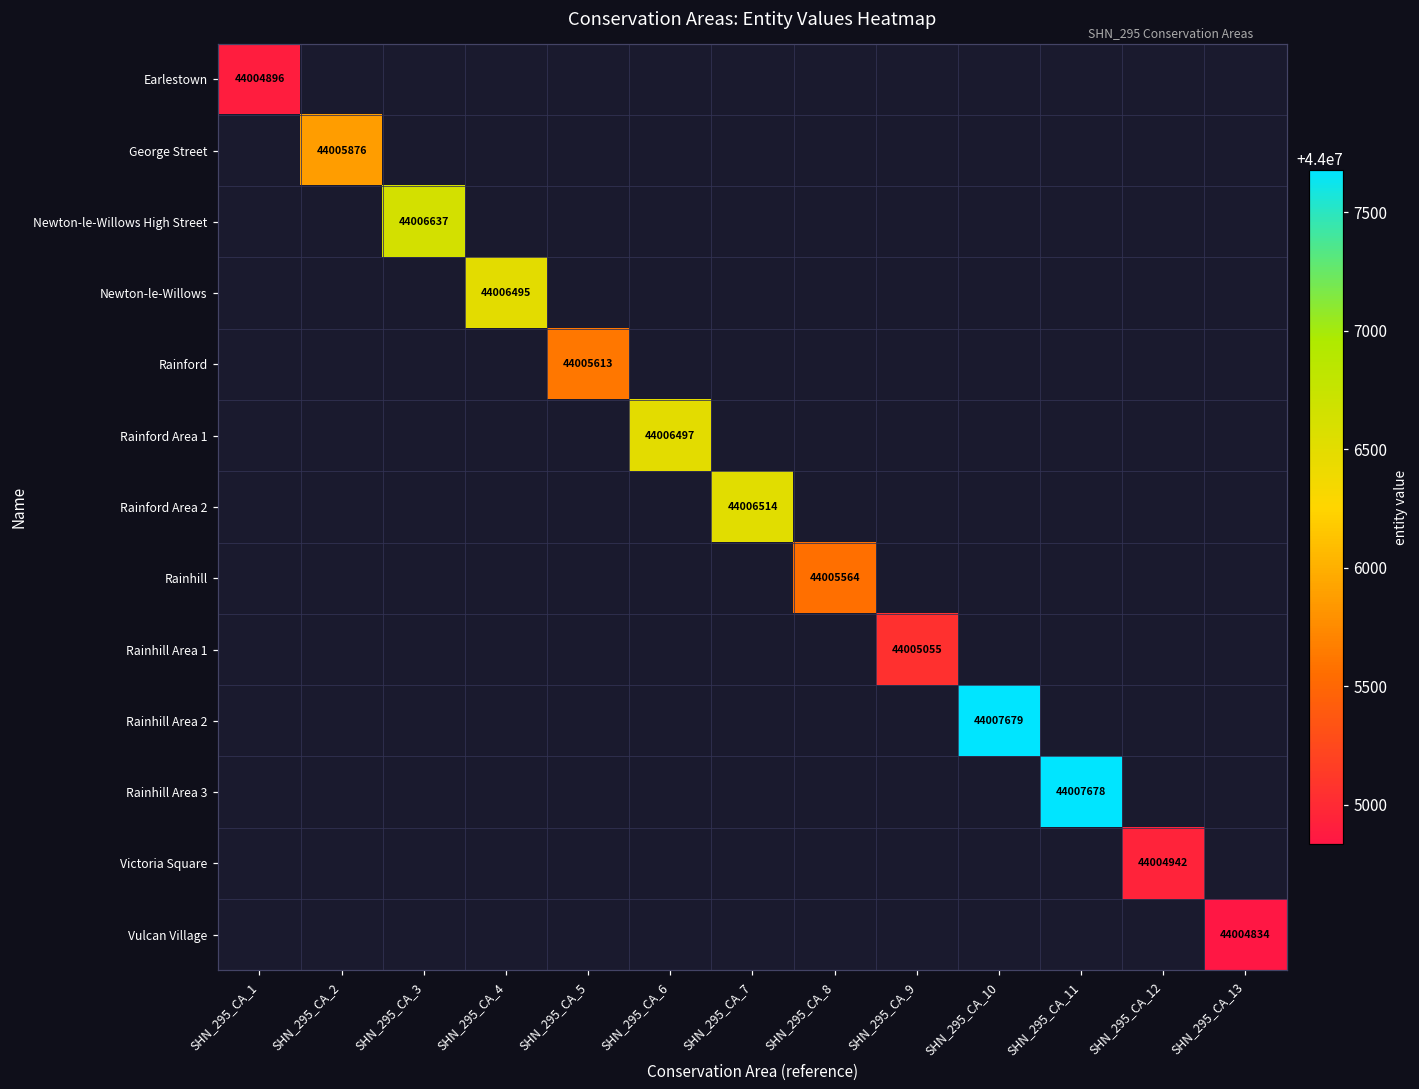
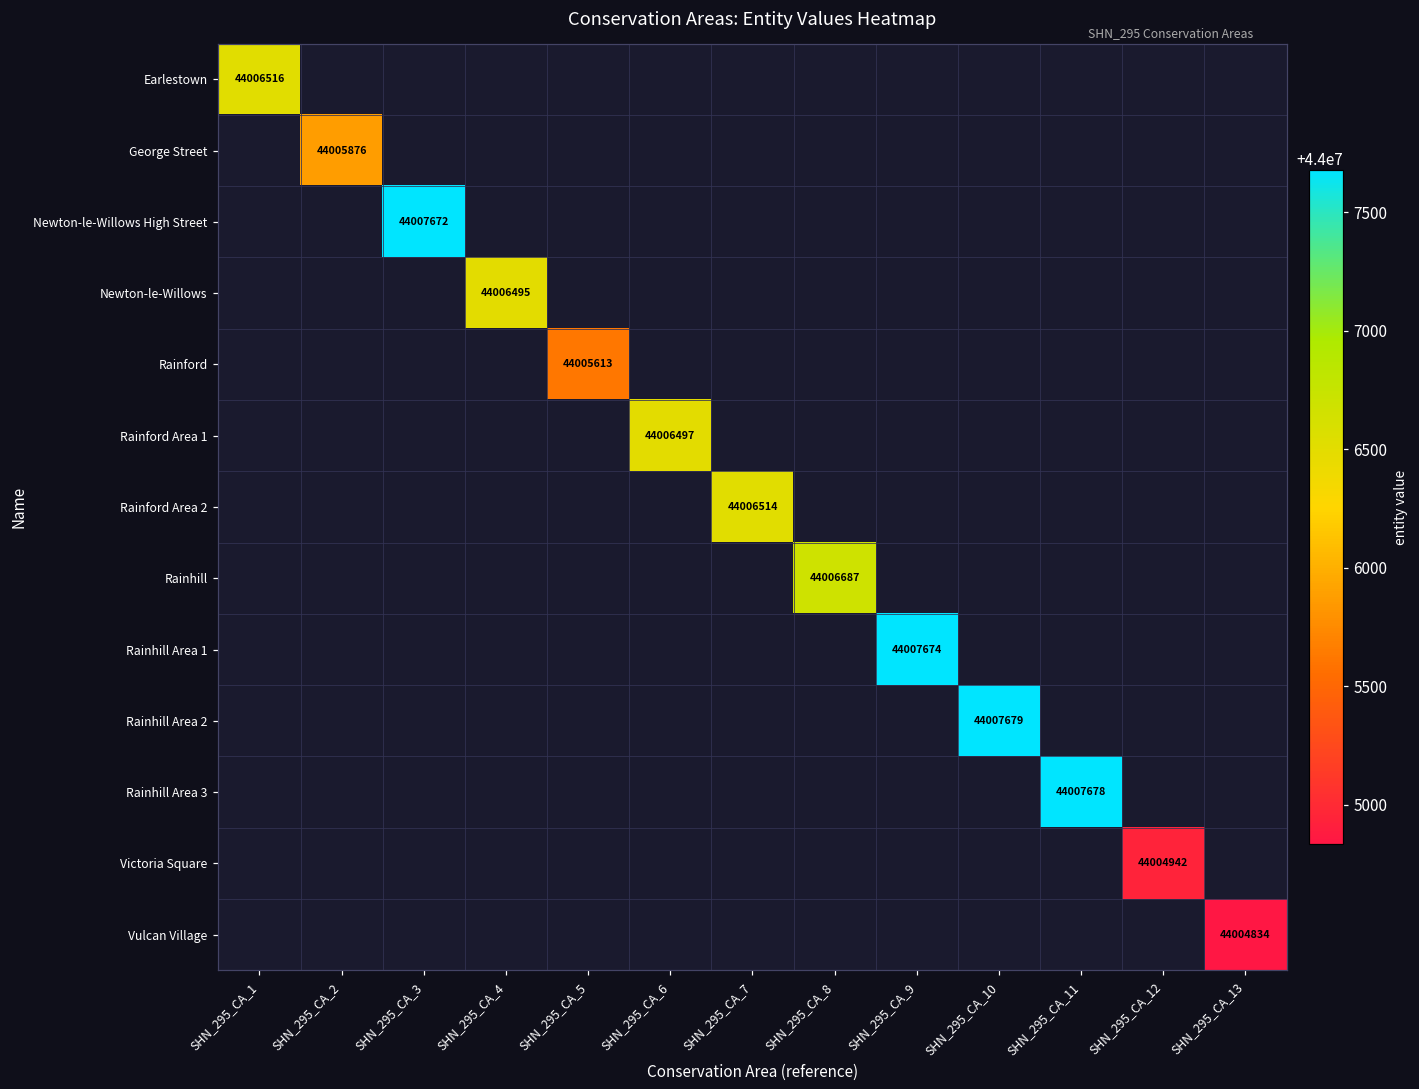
  {
    "Earlestown": {
-     "SHN_295_CA_1": 44004896
+     "SHN_295_CA_1": 44006516
    },
    "George Street": {
      "SHN_295_CA_2": 44005876
    },
    "Newton-le-Willows High Street": {
-     "SHN_295_CA_3": 44006637
+     "SHN_295_CA_3": 44007672
    },
    "Newton-le-Willows": {
      "SHN_295_CA_4": 44006495
    },
    "Rainford": {
      "SHN_295_CA_5": 44005613
    },
    "Rainford Area 1": {
      "SHN_295_CA_6": 44006497
    },
    "Rainford Area 2": {
      "SHN_295_CA_7": 44006514
    },
    "Rainhill": {
-     "SHN_295_CA_8": 44005564
+     "SHN_295_CA_8": 44006687
    },
    "Rainhill Area 1": {
-     "SHN_295_CA_9": 44005055
+     "SHN_295_CA_9": 44007674
    },
    "Rainhill Area 2": {
      "SHN_295_CA_10": 44007679
    },
    "Rainhill Area 3": {
      "SHN_295_CA_11": 44007678
    },
    "Victoria Square": {
      "SHN_295_CA_12": 44004942
    },
    "Vulcan Village": {
      "SHN_295_CA_13": 44004834
    }
  }
